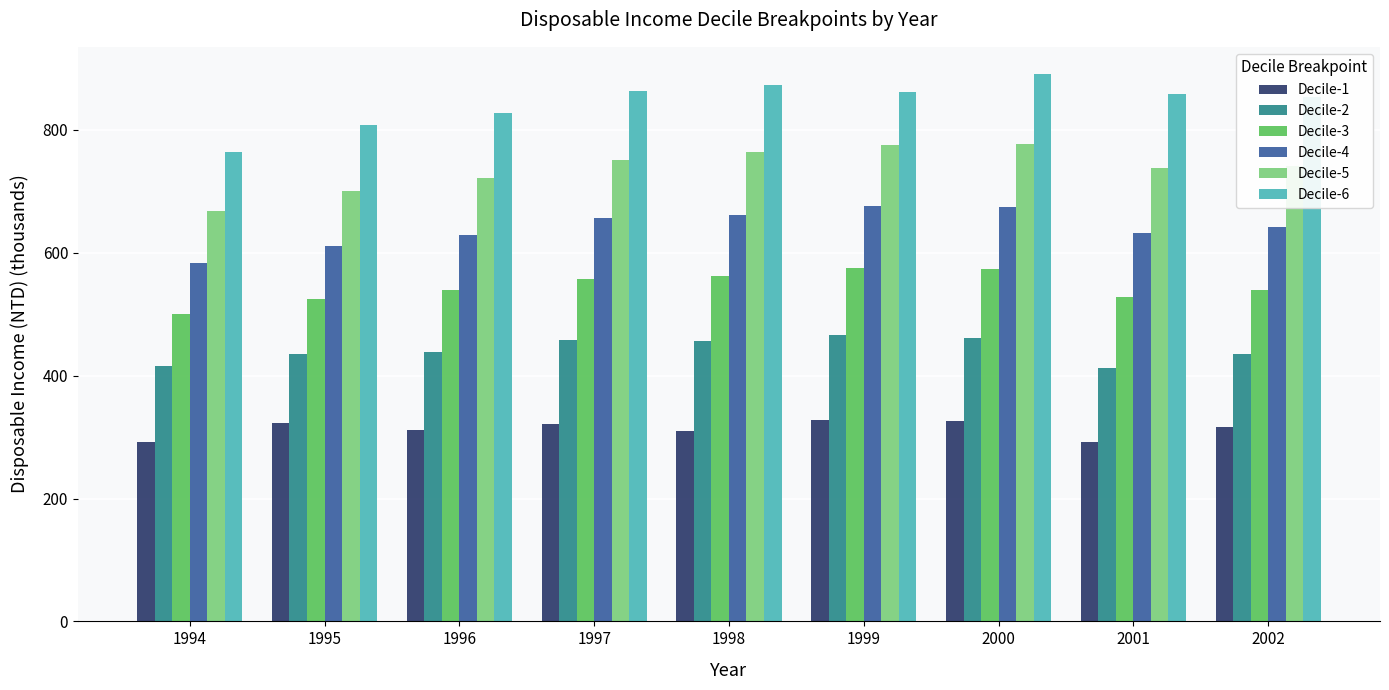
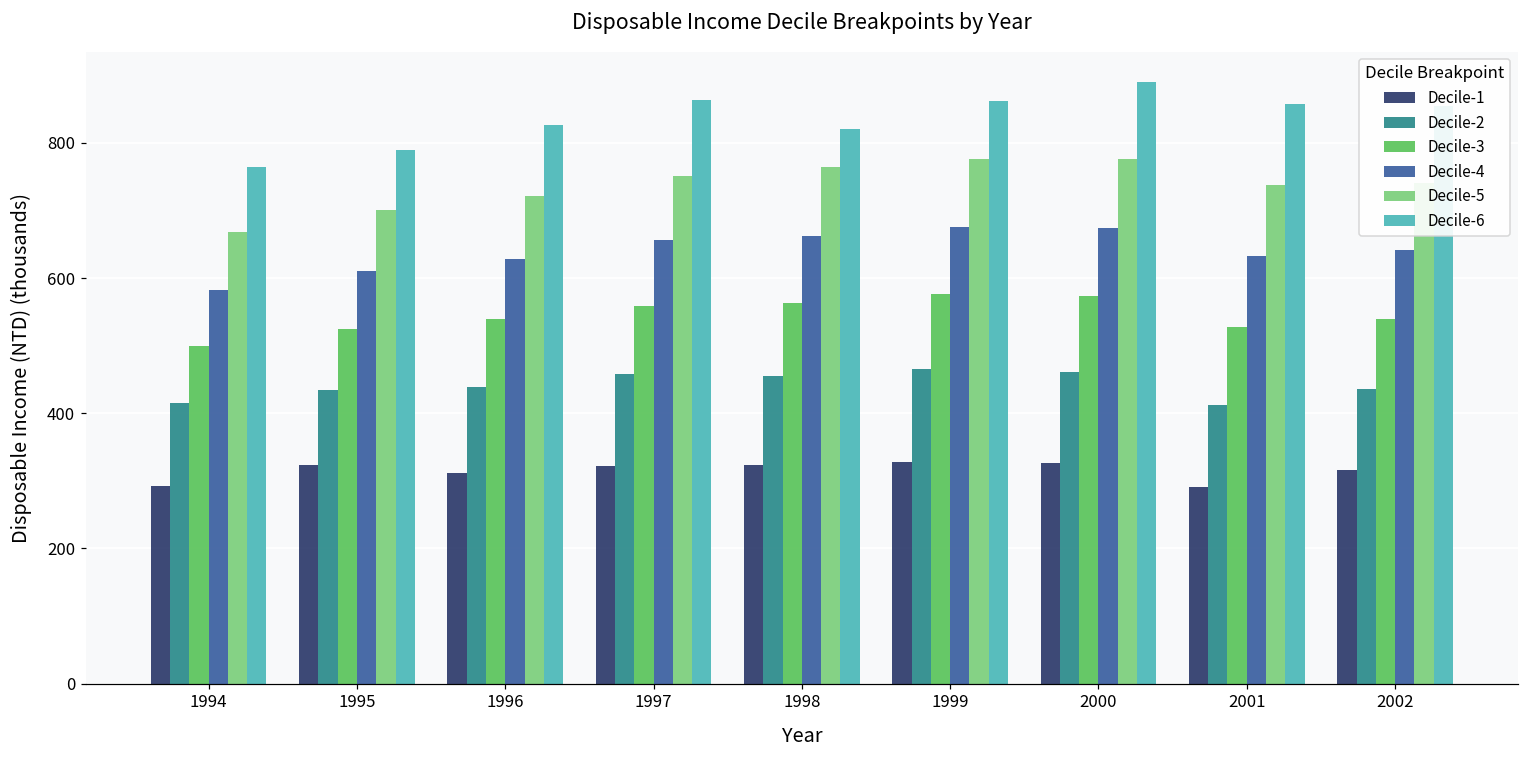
  {
    "Decile-1": {
      "1994": 290,
      "1995": 320,
      "1996": 310,
      "1997": 320,
-     "1998": 310,
+     "1998": 320,
      "1999": 330,
      "2000": 330,
      "2001": 290,
      "2002": 320
    },
    "Decile-6": {
      "1994": 760,
-     "1995": 810,
+     "1995": 790,
      "1996": 830,
      "1997": 860,
-     "1998": 870,
+     "1998": 820,
      "1999": 860,
      "2000": 890,
      "2001": 860
    }
  }
